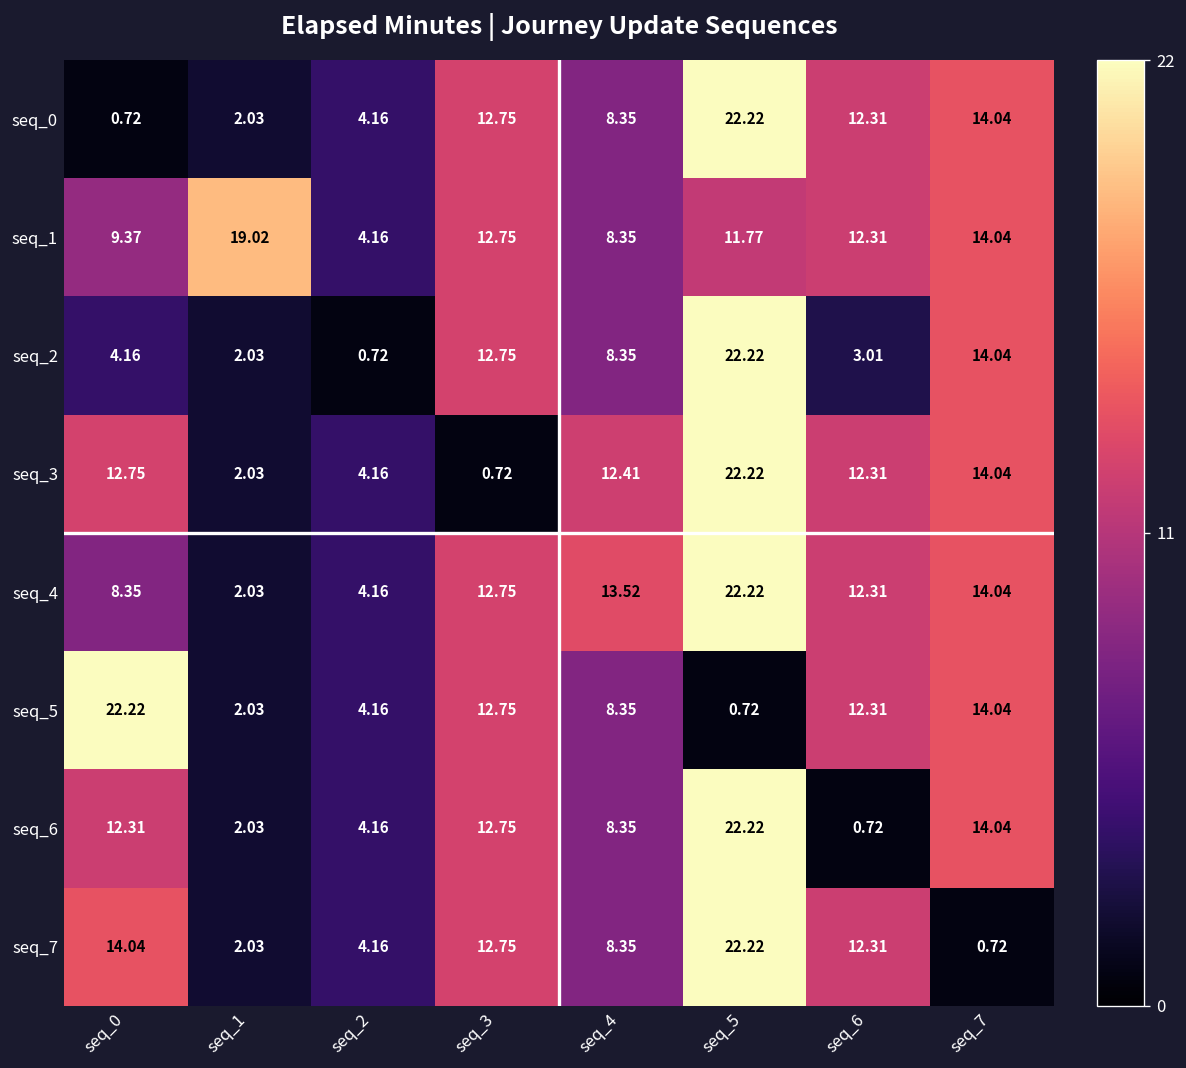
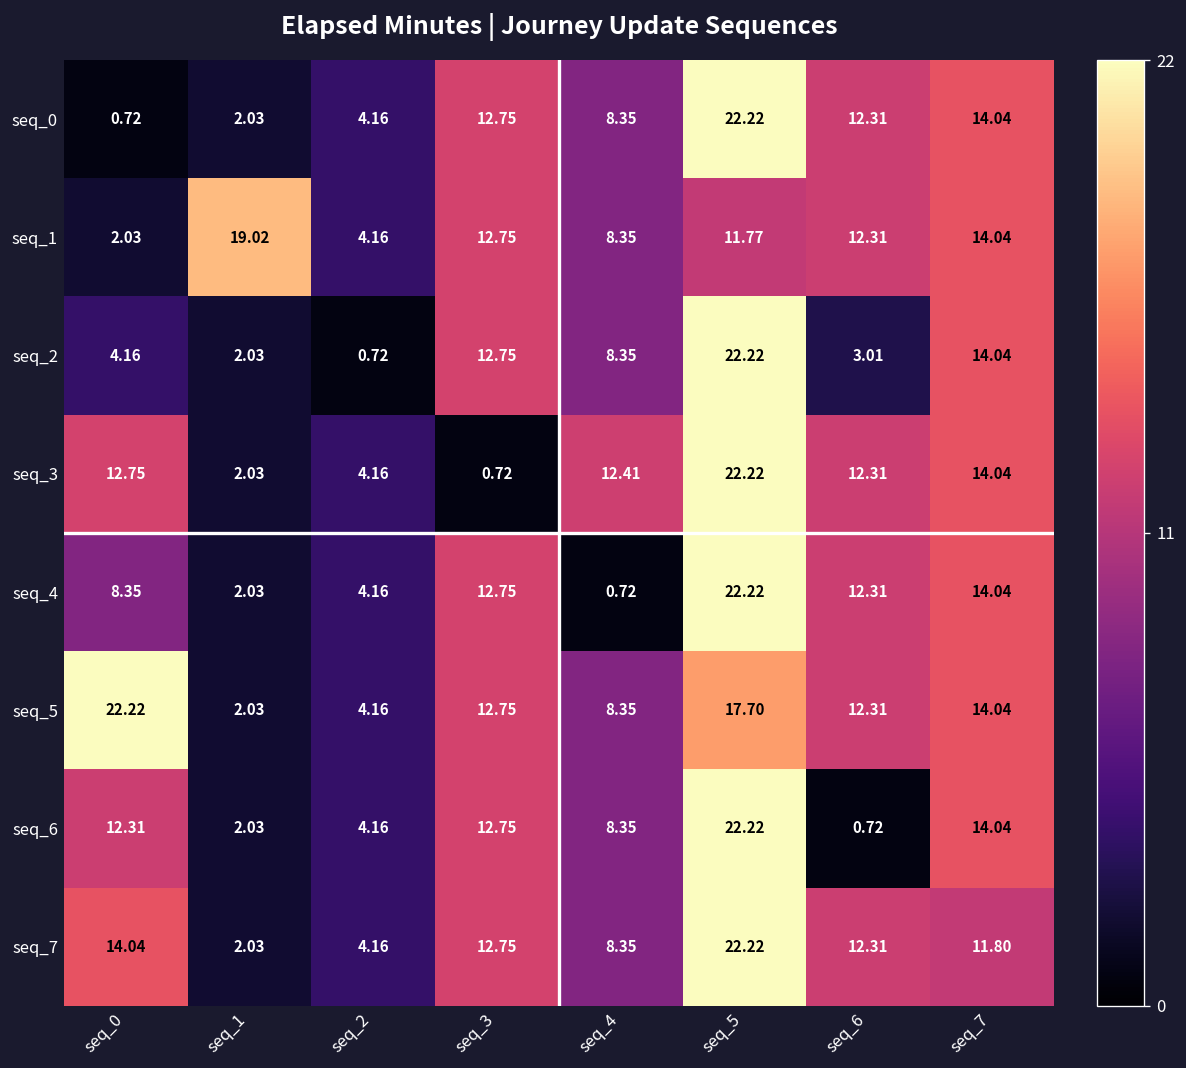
  {
    "seq_0": {
      "seq_0": 0.72,
      "seq_1": 2.03,
      "seq_2": 4.16,
      "seq_3": 12.75,
      "seq_4": 8.35,
      "seq_5": 22.22,
      "seq_6": 12.31,
      "seq_7": 14.04
    },
    "seq_1": {
-     "seq_0": 9.37,
+     "seq_0": 2.03,
      "seq_1": 19.02,
      "seq_2": 4.16,
      "seq_3": 12.75,
      "seq_4": 8.35,
      "seq_5": 11.77,
      "seq_6": 12.31,
      "seq_7": 14.04
    },
    "seq_2": {
      "seq_0": 4.16,
      "seq_1": 2.03,
      "seq_2": 0.72,
      "seq_3": 12.75,
      "seq_4": 8.35,
      "seq_5": 22.22,
      "seq_6": 3.01,
      "seq_7": 14.04
    },
    "seq_3": {
      "seq_0": 12.75,
      "seq_1": 2.03,
      "seq_2": 4.16,
      "seq_3": 0.72,
      "seq_4": 12.41,
      "seq_5": 22.22,
      "seq_6": 12.31,
      "seq_7": 14.04
    },
    "seq_4": {
      "seq_0": 8.35,
      "seq_1": 2.03,
      "seq_2": 4.16,
      "seq_3": 12.75,
-     "seq_4": 13.52,
+     "seq_4": 0.72,
      "seq_5": 22.22,
      "seq_6": 12.31,
      "seq_7": 14.04
    },
    "seq_5": {
      "seq_0": 22.22,
      "seq_1": 2.03,
      "seq_2": 4.16,
      "seq_3": 12.75,
      "seq_4": 8.35,
-     "seq_5": 0.72,
+     "seq_5": 17.70,
      "seq_6": 12.31,
      "seq_7": 14.04
    },
    "seq_6": {
      "seq_0": 12.31,
      "seq_1": 2.03,
      "seq_2": 4.16,
      "seq_3": 12.75,
      "seq_4": 8.35,
      "seq_5": 22.22,
      "seq_6": 0.72,
      "seq_7": 14.04
    },
    "seq_7": {
      "seq_0": 14.04,
      "seq_1": 2.03,
      "seq_2": 4.16,
      "seq_3": 12.75,
      "seq_4": 8.35,
      "seq_5": 22.22,
      "seq_6": 12.31,
-     "seq_7": 0.72
+     "seq_7": 11.80
    }
  }
